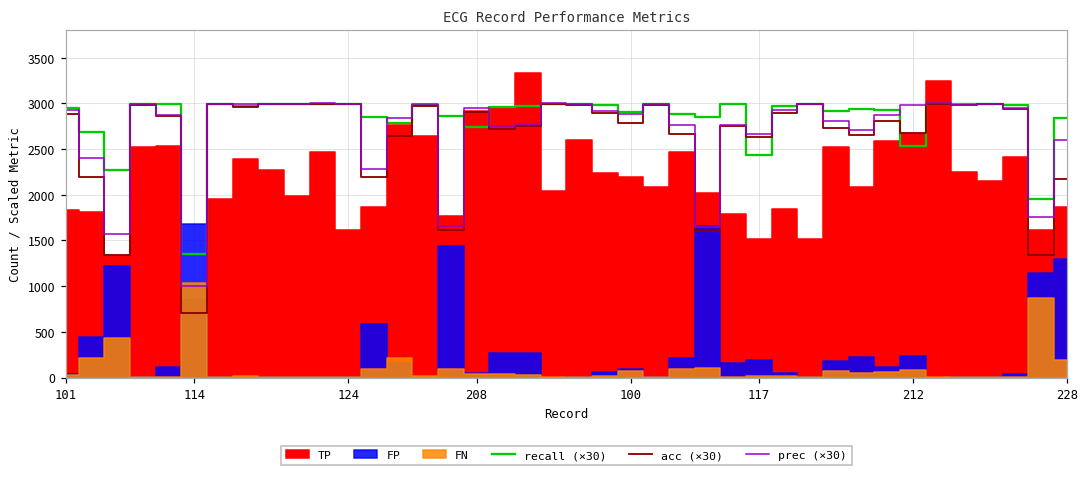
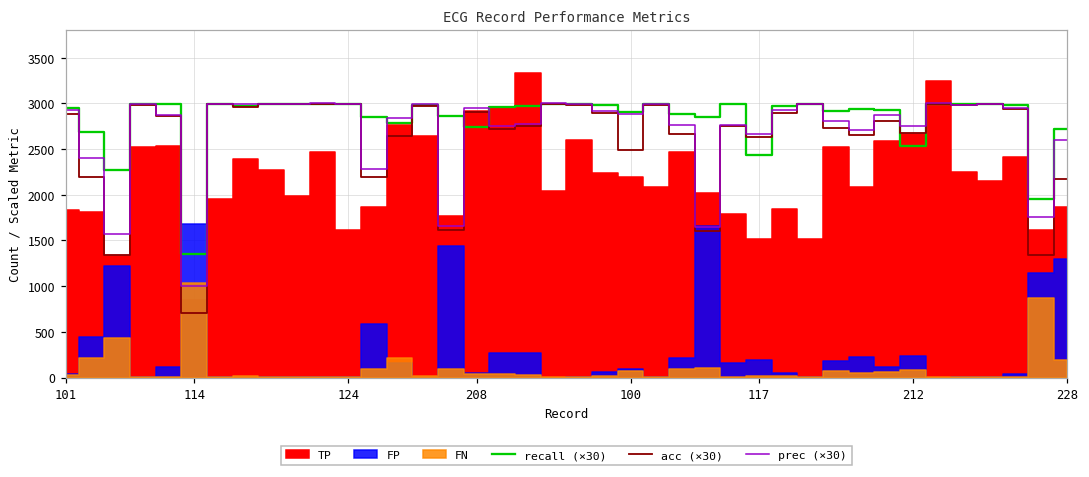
  {
    "recall (×30)": {
      "114": 1300,
      "208": 2700,
      "117": 2400,
      "212": 2500,
-     "228": 2800
+     "228": 2700
    },
    "acc (×30)": {
      "101": 2900,
      "114": 700,
      "208": 2900,
-     "100": 2800,
+     "100": 2500,
      "212": 2700,
      "228": 2200
    },
    "prec (×30)": {
      "114": 1000,
      "208": 2900,
-     "212": 3000,
+     "212": 2800,
      "228": 2600
    }
  }
